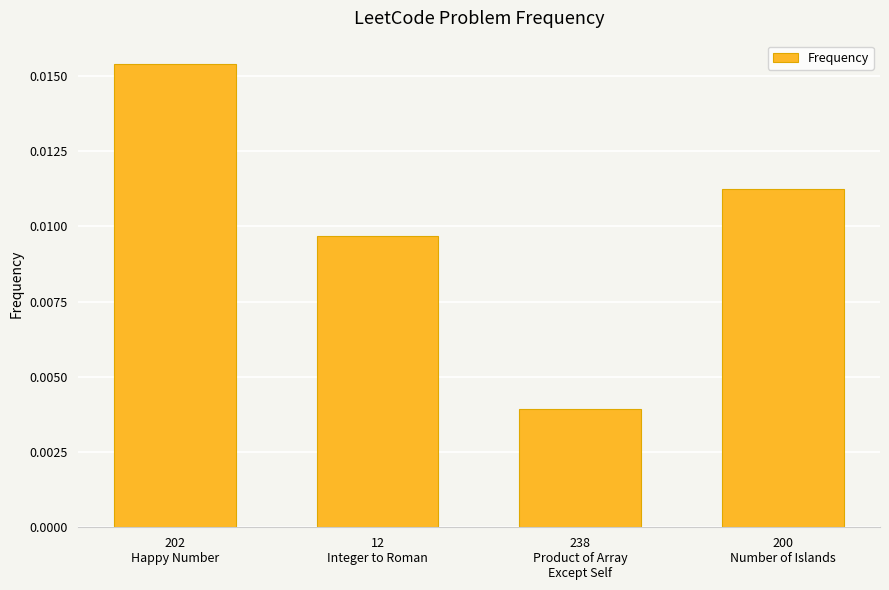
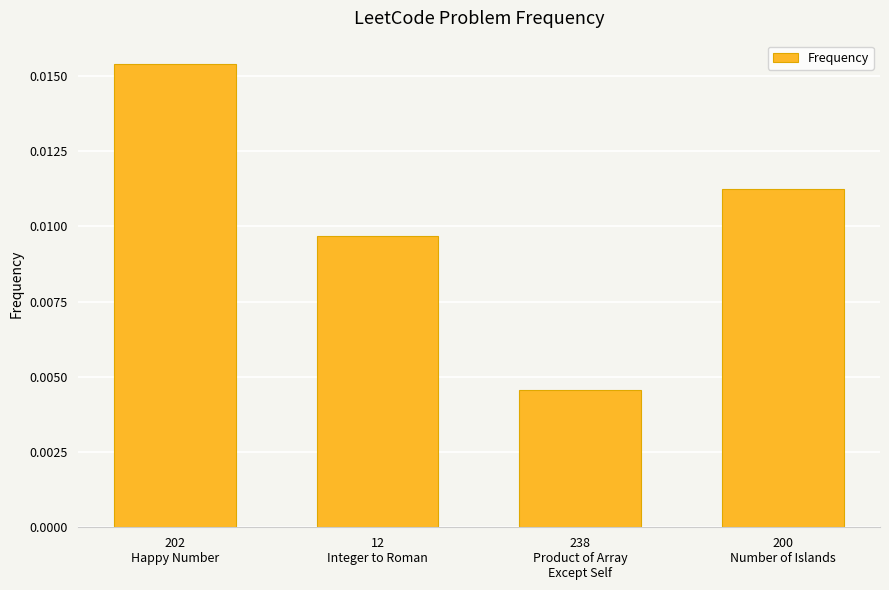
  {
    "202 Happy Number": 0.0154,
    "12 Integer to Roman": 0.0097,
-   "238 Product of Array Except Self": 0.0039,
+   "238 Product of Array Except Self": 0.0046,
    "200 Number of Islands": 0.0112
  }
